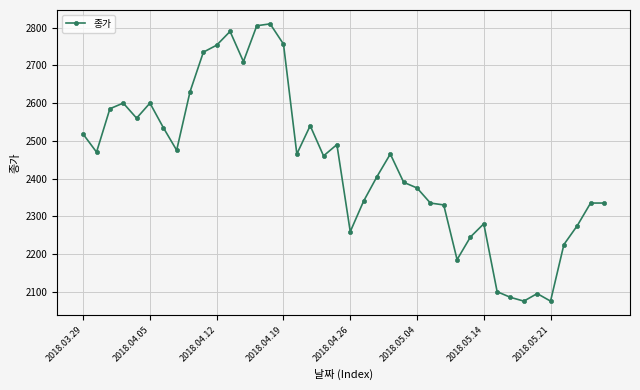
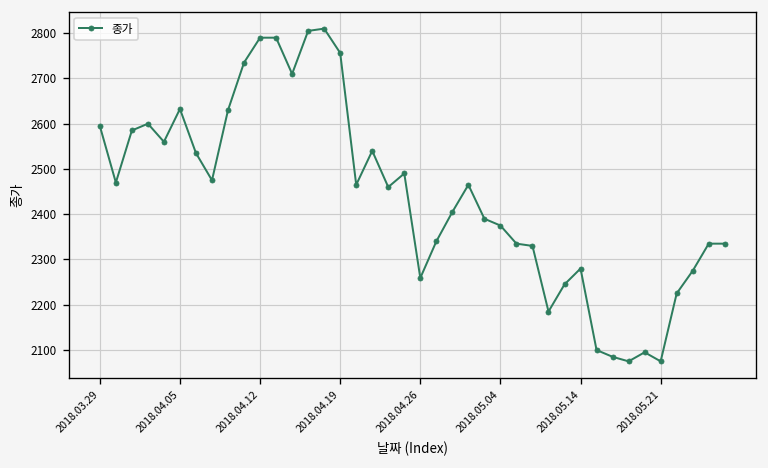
  {
-   "2018.03.29": 2520,
-   "2018.04.05": 2600,
-   "2018.04.12": 2750,
+   "2018.03.29": 2600,
+   "2018.04.05": 2630,
+   "2018.04.12": 2790,
    "2018.04.19": 2760,
    "2018.04.26": 2260,
    "2018.05.04": 2380,
    "2018.05.14": 2280,
    "2018.05.21": 2080
  }
